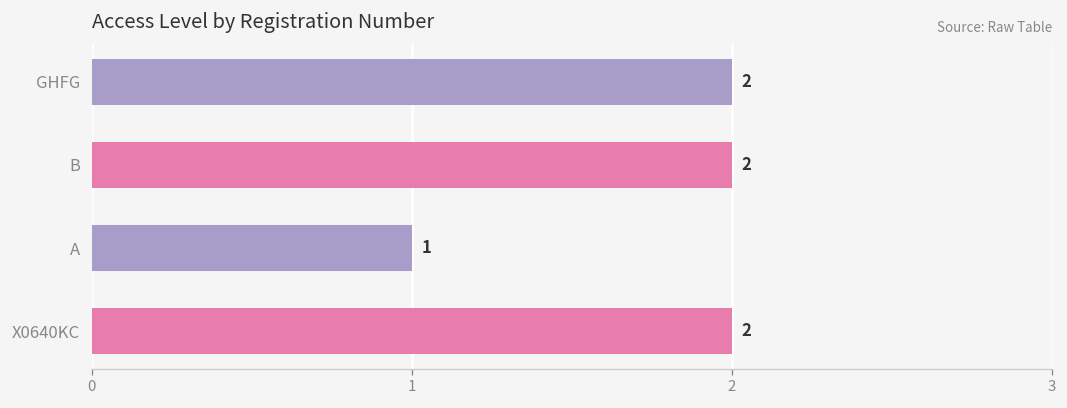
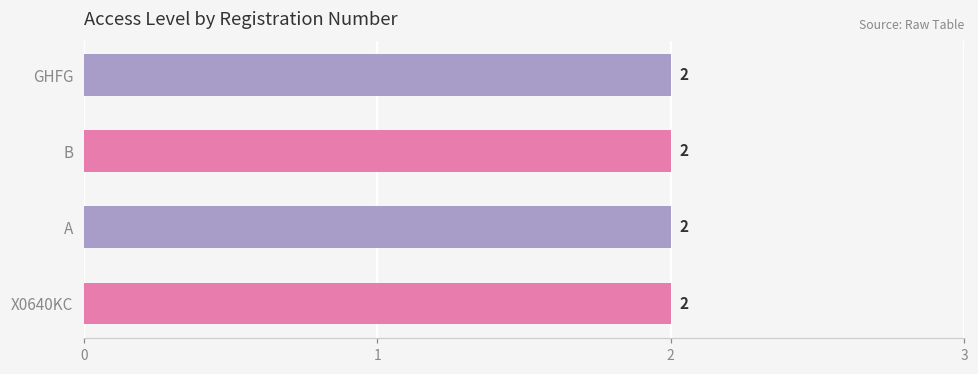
  {
    "GHFG": 2,
    "B": 2,
-   "A": 1,
+   "A": 2,
    "X0640KC": 2
  }
